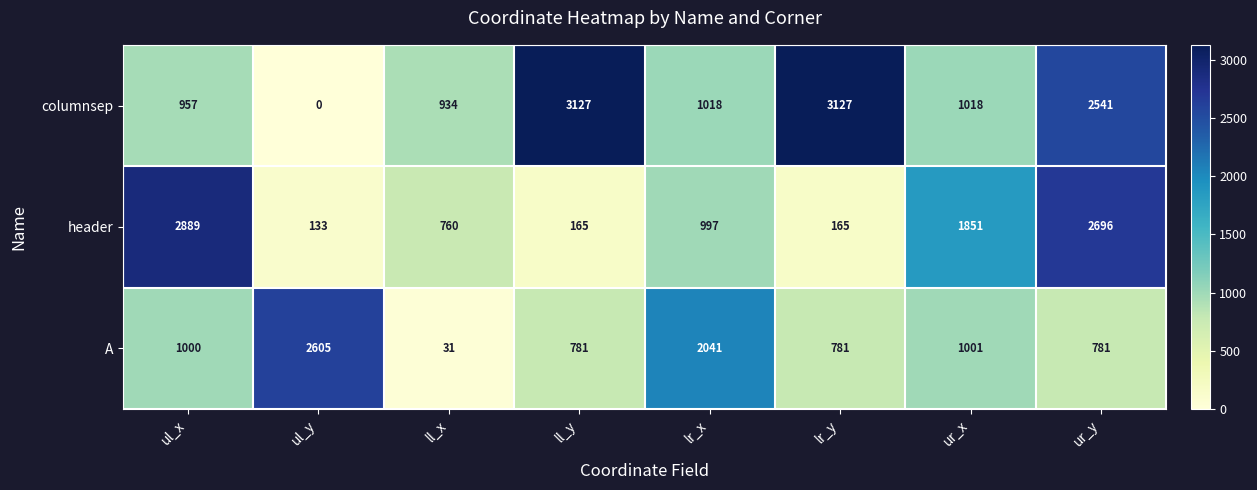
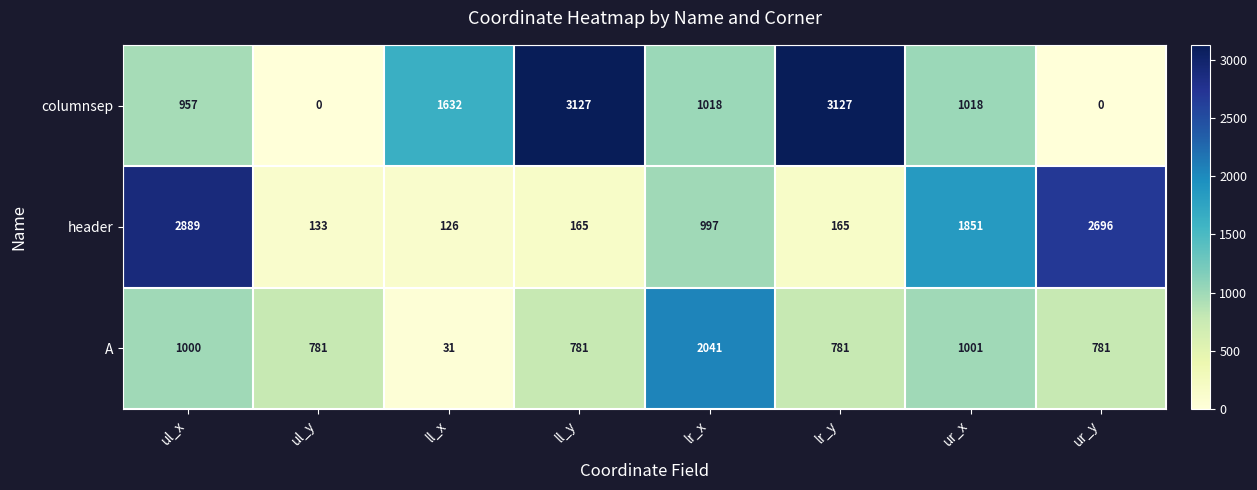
  {
    "columnsep": {
      "ul_x": 957,
      "ul_y": 0,
-     "ll_x": 934,
+     "ll_x": 1632,
      "ll_y": 3127,
      "lr_x": 1018,
      "lr_y": 3127,
      "ur_x": 1018,
-     "ur_y": 2541
+     "ur_y": 0
    },
    "header": {
      "ul_x": 2889,
      "ul_y": 133,
-     "ll_x": 760,
+     "ll_x": 126,
      "ll_y": 165,
      "lr_x": 997,
      "lr_y": 165,
      "ur_x": 1851,
      "ur_y": 2696
    },
    "A": {
      "ul_x": 1000,
-     "ul_y": 2605,
+     "ul_y": 781,
      "ll_x": 31,
      "ll_y": 781,
      "lr_x": 2041,
      "lr_y": 781,
      "ur_x": 1001,
      "ur_y": 781
    }
  }
